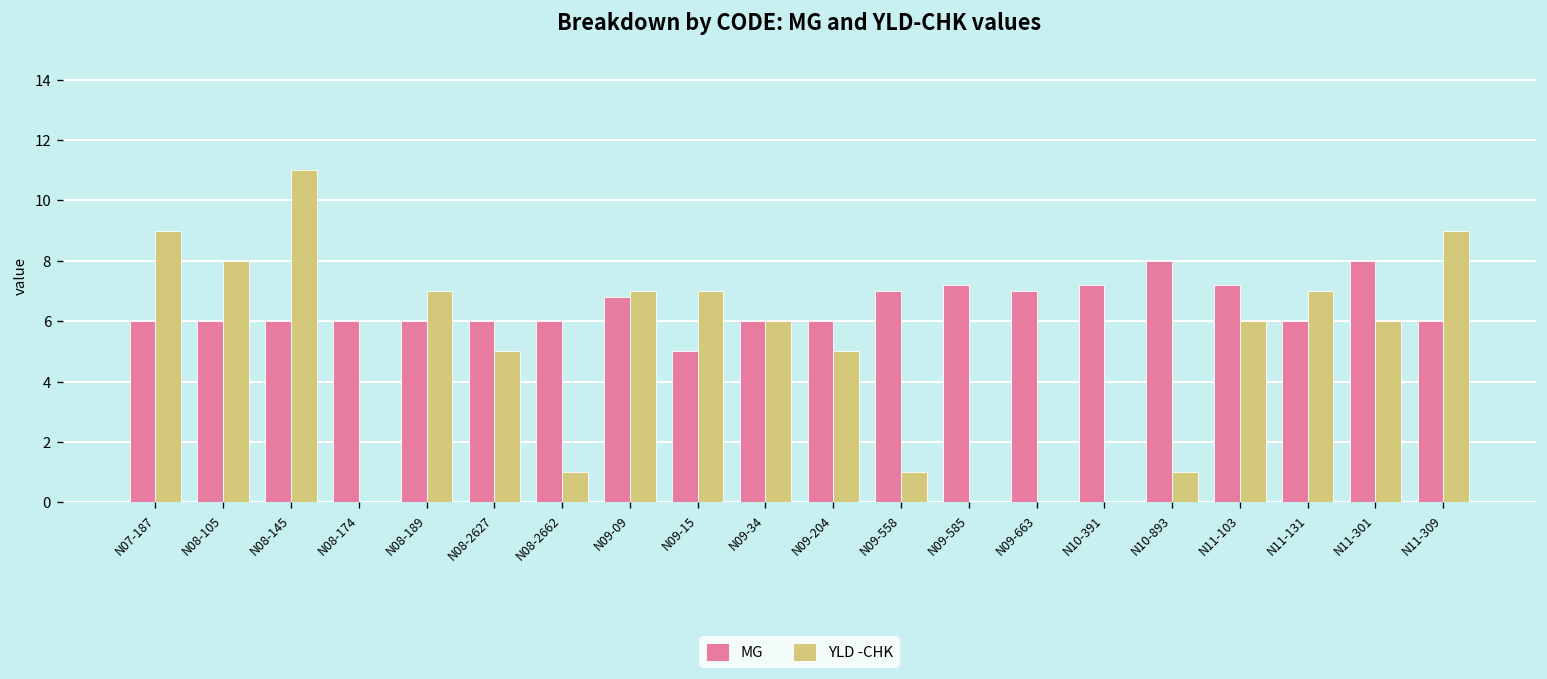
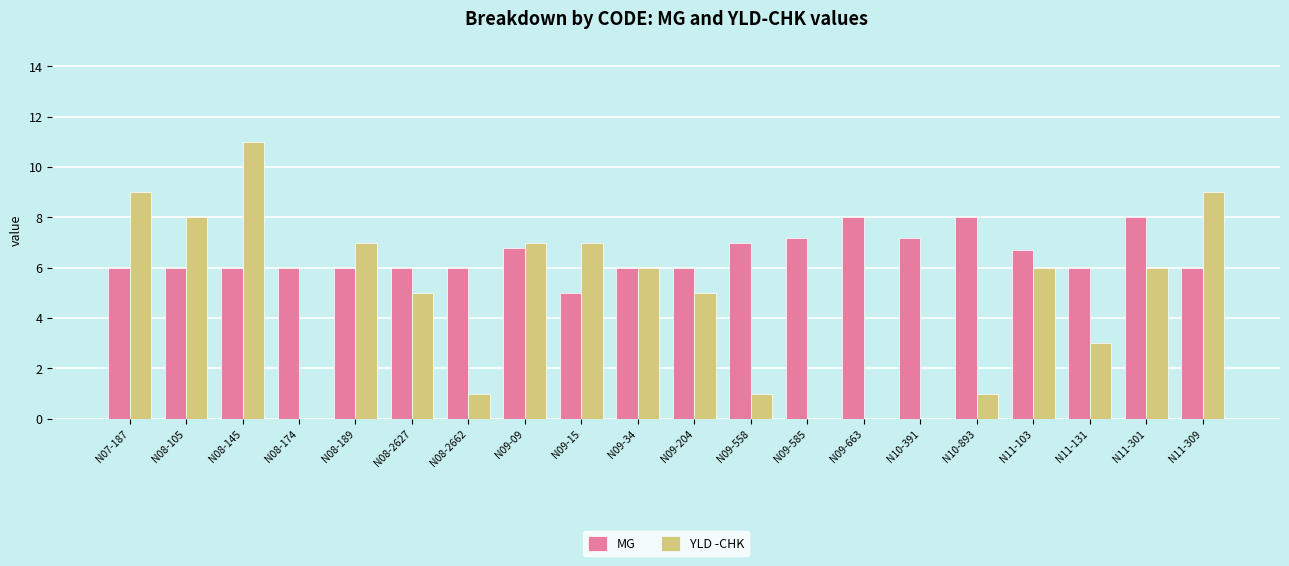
  {
    "MG": {
      "N07-187": 6.0,
      "N08-105": 6.0,
      "N08-145": 6.0,
      "N08-174": 6.0,
      "N08-189": 6.0,
      "N08-2627": 6.0,
      "N08-2662": 6.0,
      "N09-09": 6.8,
      "N09-15": 5.0,
      "N09-34": 6.0,
      "N09-204": 6.0,
      "N09-558": 7.0,
      "N09-585": 7.2,
-     "N09-663": 7,
+     "N09-663": 8,
      "N10-391": 7.2,
      "N10-893": 8.0,
-     "N11-103": 7.2,
+     "N11-103": 6.7,
      "N11-131": 6.0,
      "N11-301": 8.0,
      "N11-309": 6.0
    },
    "YLD -CHK": {
      "N07-187": 9,
      "N08-105": 8,
      "N08-145": 11,
      "N08-174": 0,
      "N08-189": 7,
      "N08-2627": 5,
      "N08-2662": 1,
      "N09-09": 7,
      "N09-15": 7,
      "N09-34": 6,
      "N09-204": 5,
      "N09-558": 1,
      "N09-585": 0,
      "N09-663": 0,
      "N10-391": 0,
      "N10-893": 1,
      "N11-103": 6,
-     "N11-131": 7,
+     "N11-131": 3,
      "N11-301": 6,
      "N11-309": 9
    }
  }
